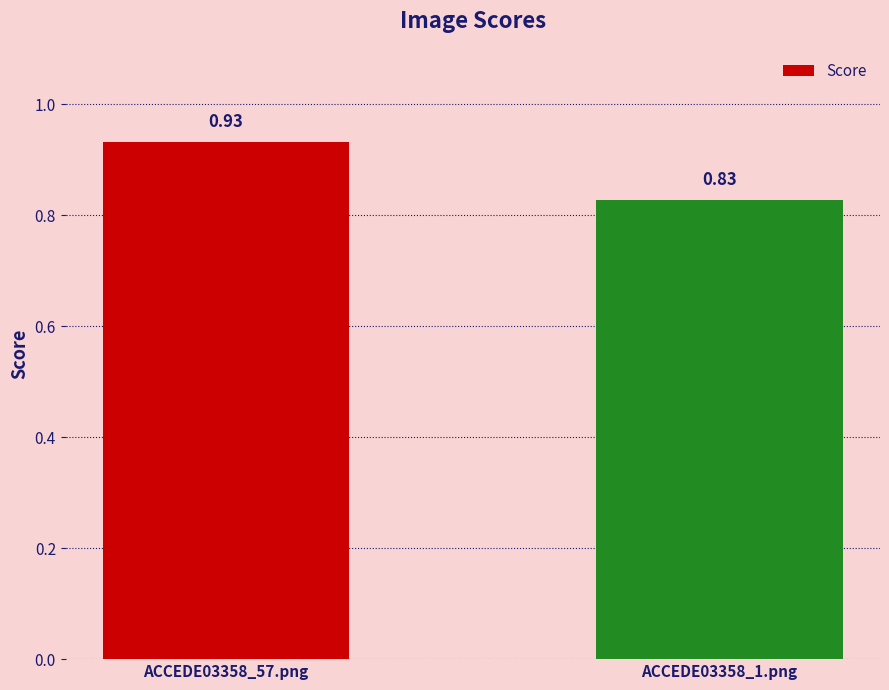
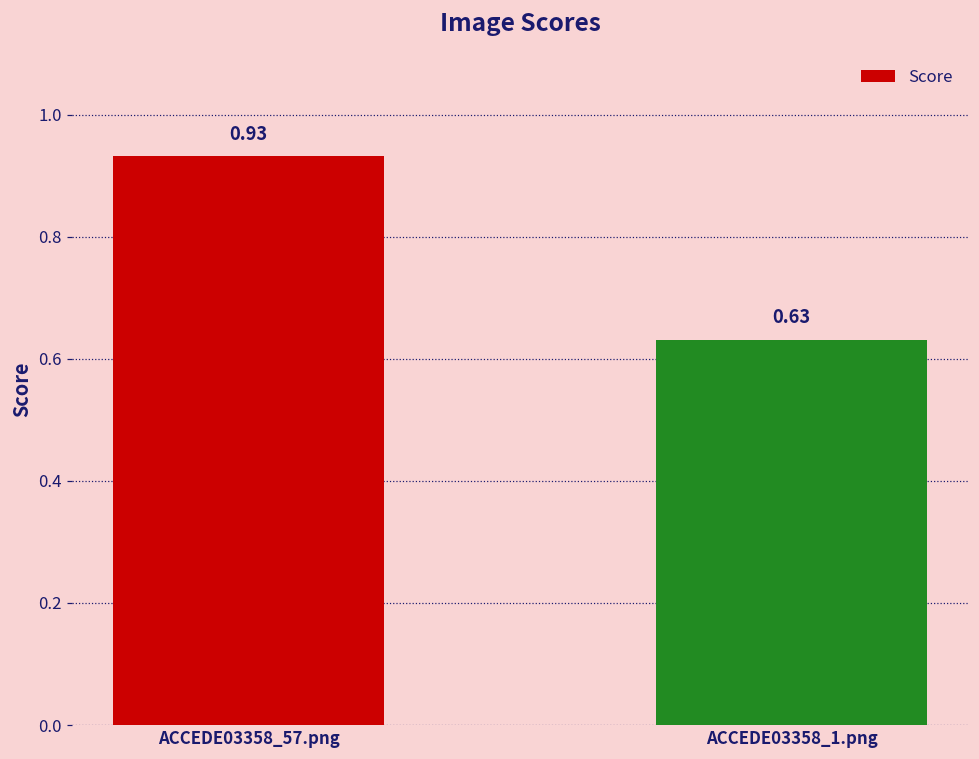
  {
    "ACCEDE03358_57.png": 0.93,
-   "ACCEDE03358_1.png": 0.83
+   "ACCEDE03358_1.png": 0.63
  }
